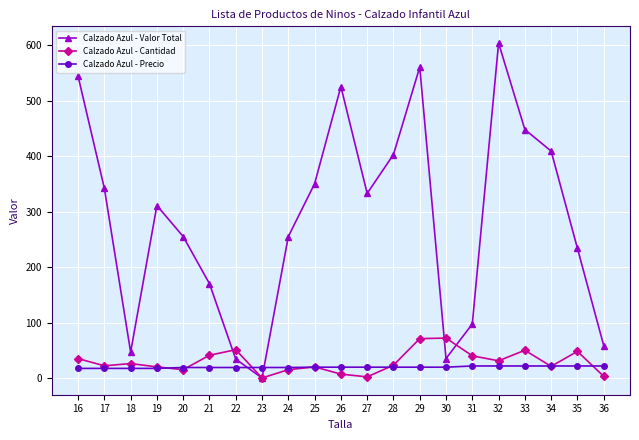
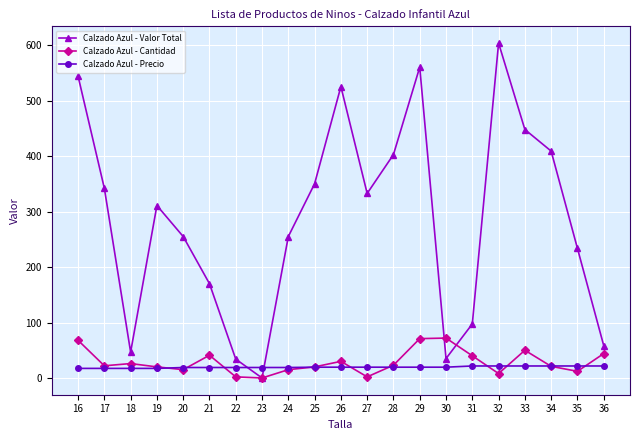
  {
    "Calzado Azul - Cantidad": {
-     "16": 40,
+     "16": 70,
      "17": 20,
      "18": 30,
      "21": 40,
-     "22": 50,
-     "26": 10,
+     "22": 0,
+     "26": 30,
      "27": 0,
      "29": 70,
      "30": 70,
      "31": 40,
-     "32": 30,
+     "32": 10,
      "33": 50,
-     "35": 50,
-     "36": 0
+     "35": 10,
+     "36": 40
    }
  }
